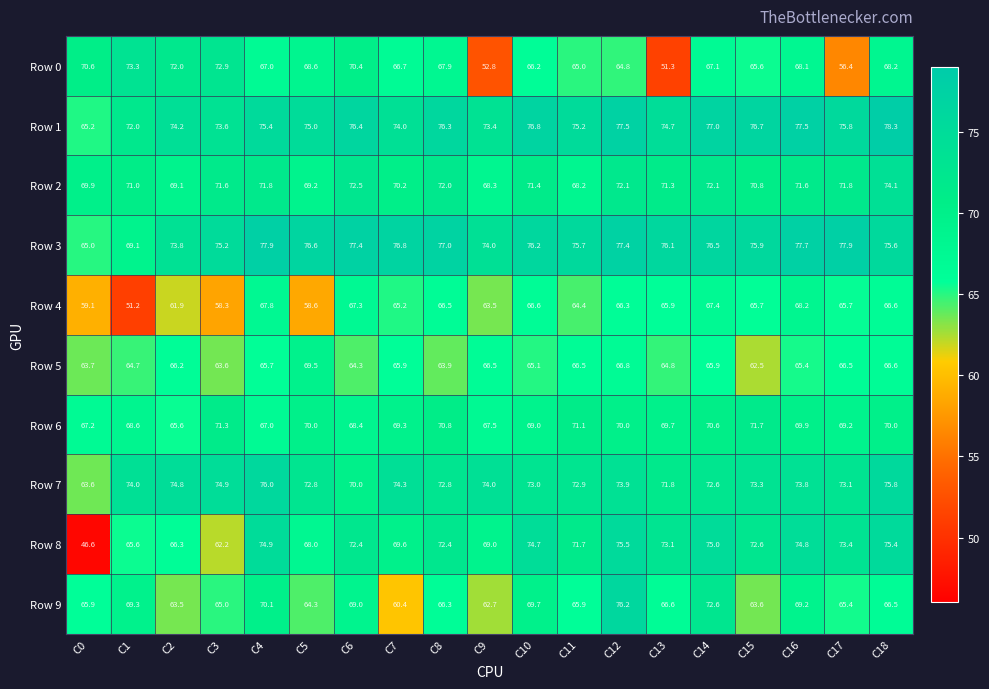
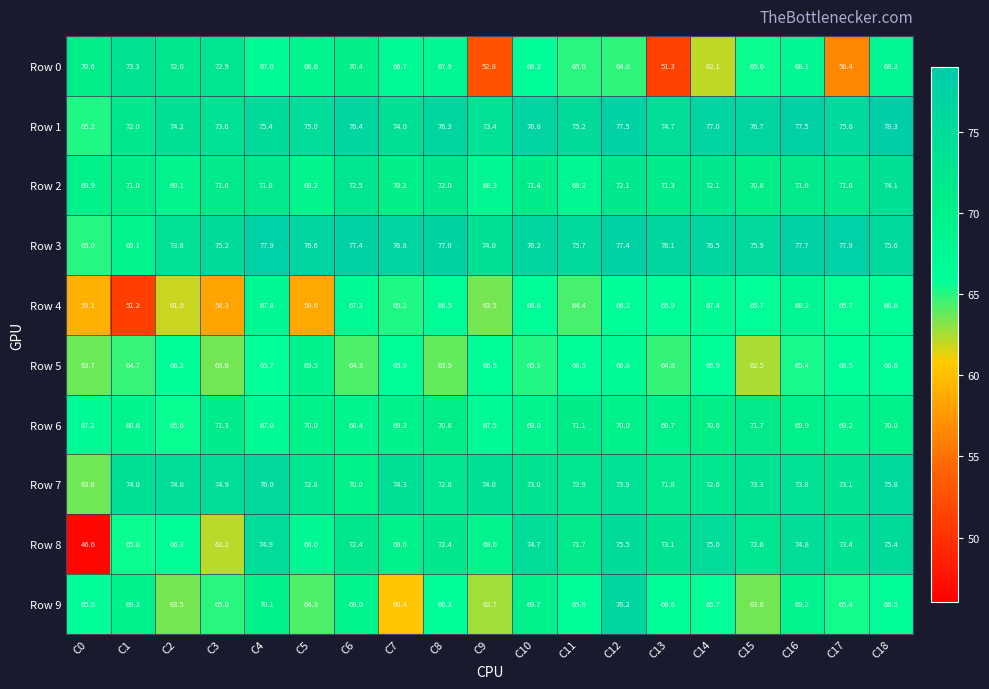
  {
    "Row 0": {
      "C0": 70.6,
      "C1": 73.3,
      "C2": 72.0,
      "C3": 72.9,
      "C4": 67.0,
      "C5": 68.6,
      "C6": 70.4,
      "C7": 66.7,
      "C8": 67.9,
      "C9": 52.8,
      "C10": 66.2,
      "C11": 65.0,
      "C12": 64.8,
      "C13": 51.3,
-     "C14": 67.1,
+     "C14": 62.1,
      "C15": 65.6,
      "C16": 68.1,
      "C17": 56.4,
      "C18": 68.2
    },
    "Row 1": {
      "C0": 65.2,
      "C1": 72.0,
      "C2": 74.2,
      "C3": 73.6,
      "C4": 75.4,
      "C5": 75.0,
      "C6": 76.4,
      "C7": 74.0,
      "C8": 76.3,
      "C9": 73.4,
      "C10": 76.8,
      "C11": 75.2,
      "C12": 77.5,
      "C13": 74.7,
      "C14": 77.0,
      "C15": 76.7,
      "C16": 77.5,
      "C17": 75.8,
      "C18": 78.3
    },
    "Row 2": {
      "C0": 69.9,
      "C1": 71.0,
      "C2": 69.1,
      "C3": 71.6,
      "C4": 71.8,
      "C5": 69.2,
      "C6": 72.5,
      "C7": 70.2,
      "C8": 72.0,
      "C9": 68.3,
      "C10": 71.4,
      "C11": 68.2,
      "C12": 72.1,
      "C13": 71.3,
      "C14": 72.1,
      "C15": 70.8,
      "C16": 71.6,
      "C17": 71.8,
      "C18": 74.1
    },
    "Row 3": {
      "C0": 65.0,
      "C1": 69.1,
      "C2": 73.8,
      "C3": 75.2,
      "C4": 77.9,
      "C5": 76.6,
      "C6": 77.4,
      "C7": 76.8,
      "C8": 77.0,
      "C9": 74.0,
      "C10": 76.2,
      "C11": 75.7,
      "C12": 77.4,
      "C13": 76.1,
      "C14": 76.5,
      "C15": 75.9,
      "C16": 77.7,
      "C17": 77.9,
      "C18": 75.6
    },
    "Row 4": {
      "C0": 59.1,
      "C1": 51.2,
      "C2": 61.9,
      "C3": 58.3,
      "C4": 67.8,
      "C5": 58.6,
      "C6": 67.3,
      "C7": 65.2,
      "C8": 66.5,
      "C9": 63.5,
      "C10": 66.6,
      "C11": 64.4,
      "C12": 66.3,
      "C13": 65.9,
      "C14": 67.4,
      "C15": 65.7,
      "C16": 68.2,
      "C17": 65.7,
      "C18": 66.6
    },
    "Row 5": {
      "C0": 63.7,
      "C1": 64.7,
      "C2": 66.2,
      "C3": 63.6,
      "C4": 65.7,
      "C5": 69.5,
      "C6": 64.3,
      "C7": 65.9,
      "C8": 63.9,
      "C9": 66.5,
      "C10": 65.1,
      "C11": 66.5,
      "C12": 66.8,
      "C13": 64.8,
      "C14": 65.9,
      "C15": 62.5,
      "C16": 65.4,
      "C17": 66.5,
      "C18": 66.6
    },
    "Row 6": {
      "C0": 67.2,
      "C1": 68.6,
      "C2": 65.6,
      "C3": 71.3,
      "C4": 67.0,
      "C5": 70.0,
      "C6": 68.4,
      "C7": 69.3,
      "C8": 70.8,
      "C9": 67.5,
      "C10": 69.0,
      "C11": 71.1,
      "C12": 70.0,
      "C13": 69.7,
      "C14": 70.6,
      "C15": 71.7,
      "C16": 69.9,
      "C17": 69.2,
      "C18": 70.0
    },
    "Row 7": {
      "C0": 63.6,
      "C1": 74.0,
      "C2": 74.8,
      "C3": 74.9,
      "C4": 76.0,
      "C5": 72.8,
      "C6": 70.0,
      "C7": 74.3,
      "C8": 72.8,
      "C9": 74.0,
      "C10": 73.0,
      "C11": 72.9,
      "C12": 73.9,
      "C13": 71.8,
      "C14": 72.6,
      "C15": 73.3,
      "C16": 73.8,
      "C17": 73.1,
      "C18": 75.8
    },
    "Row 8": {
      "C0": 46.6,
      "C1": 65.6,
      "C2": 66.3,
      "C3": 62.2,
      "C4": 74.9,
      "C5": 68.0,
      "C6": 72.4,
      "C7": 69.6,
      "C8": 72.4,
      "C9": 69.0,
      "C10": 74.7,
      "C11": 71.7,
      "C12": 75.5,
      "C13": 73.1,
      "C14": 75.0,
      "C15": 72.6,
      "C16": 74.8,
      "C17": 73.4,
      "C18": 75.4
    },
    "Row 9": {
      "C0": 65.9,
      "C1": 69.3,
      "C2": 63.5,
      "C3": 65.0,
      "C4": 70.1,
      "C5": 64.3,
      "C6": 69.0,
      "C7": 60.4,
      "C8": 66.3,
      "C9": 62.7,
      "C10": 69.7,
      "C11": 65.9,
      "C12": 76.2,
      "C13": 66.6,
-     "C14": 72.6,
+     "C14": 65.7,
      "C15": 63.6,
      "C16": 69.2,
      "C17": 65.4,
      "C18": 66.5
    }
  }
